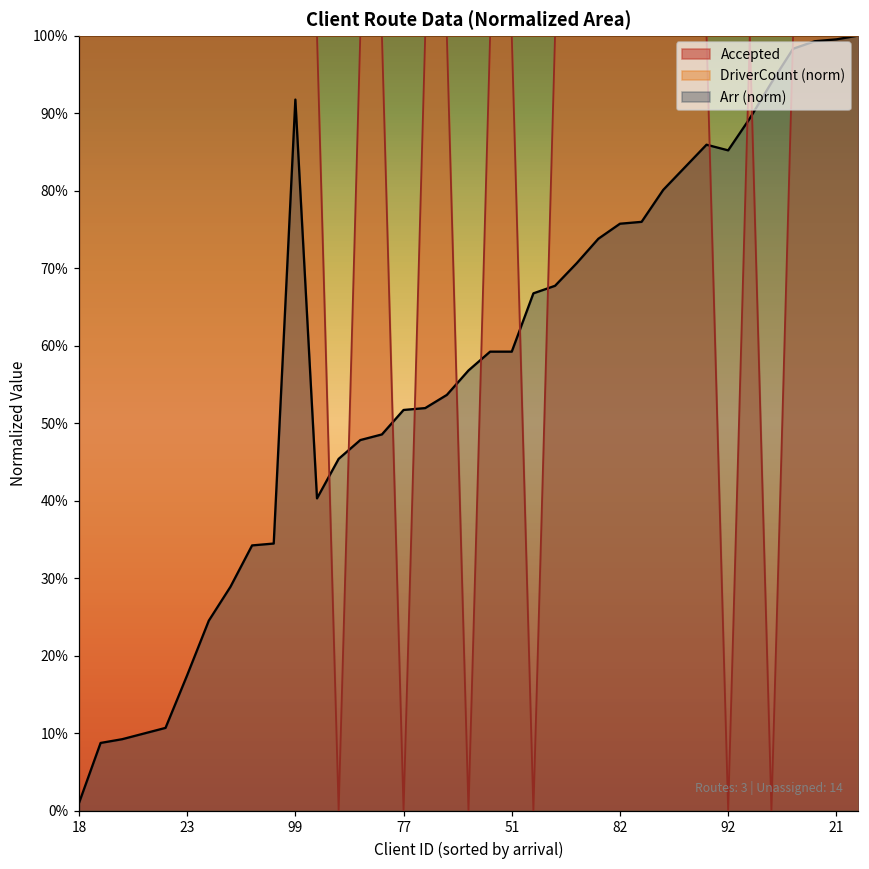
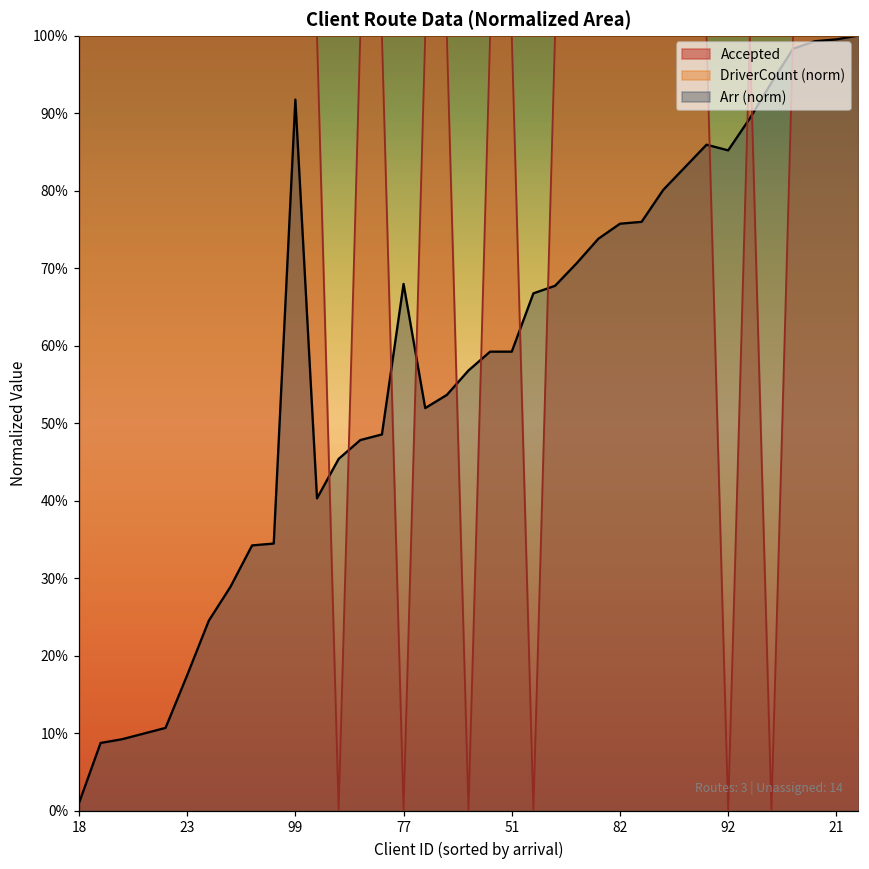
  {
    "Accepted": {
      "77": "0%"
    },
    "DriverCount (norm)": {
      "77": "100%",
      "92": "100%"
    },
    "Arr (norm)": {
      "99": "92%",
-     "77": "52%",
+     "77": "68%",
      "51": "59%",
      "82": "76%",
      "92": "85%"
    }
  }
